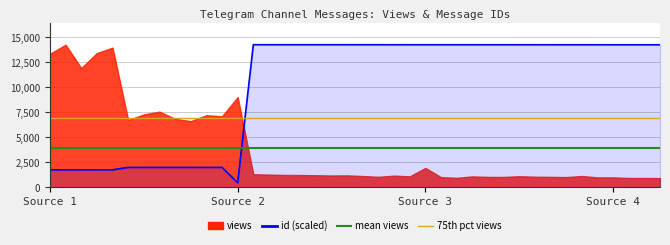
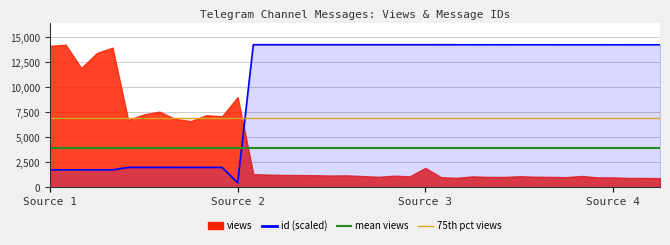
  {
    "views": {
-     "Source 1": "13,000",
+     "Source 1": "14,000",
      "Source 2": "9,000",
      "Source 3": "2,000",
      "Source 4": "1,000"
    }
  }
